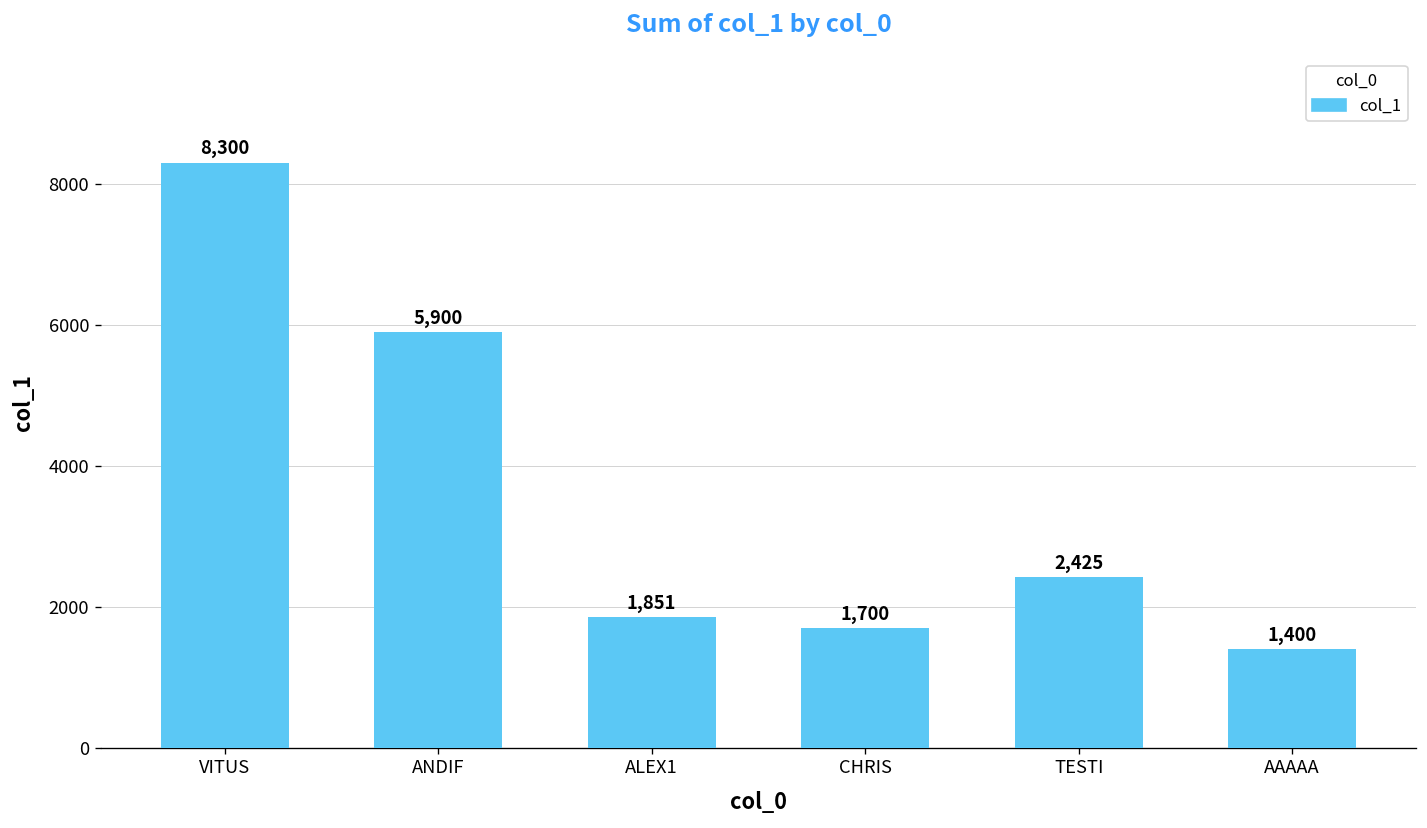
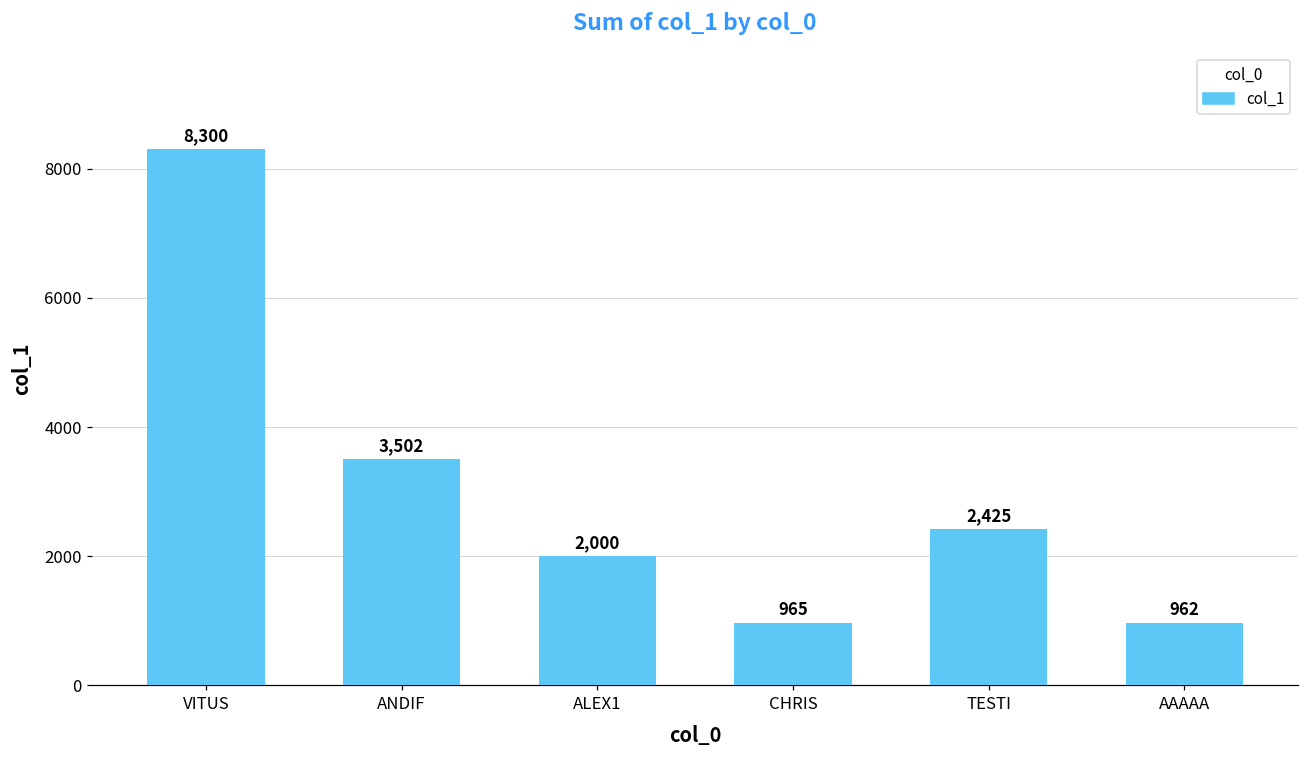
  {
    "VITUS": "8,300",
-   "ANDIF": "5,900",
-   "ALEX1": "1,851",
-   "CHRIS": "1,700",
+   "ANDIF": "3,502",
+   "ALEX1": "2,000",
+   "CHRIS": "965",
    "TESTI": "2,425",
-   "AAAAA": "1,400"
+   "AAAAA": "962"
  }
